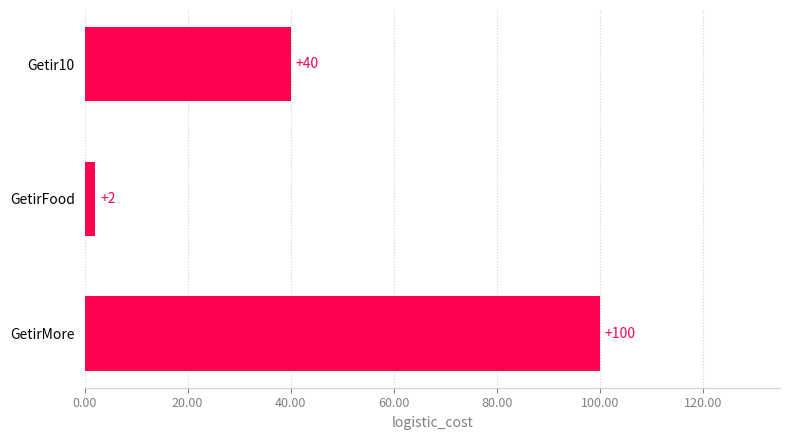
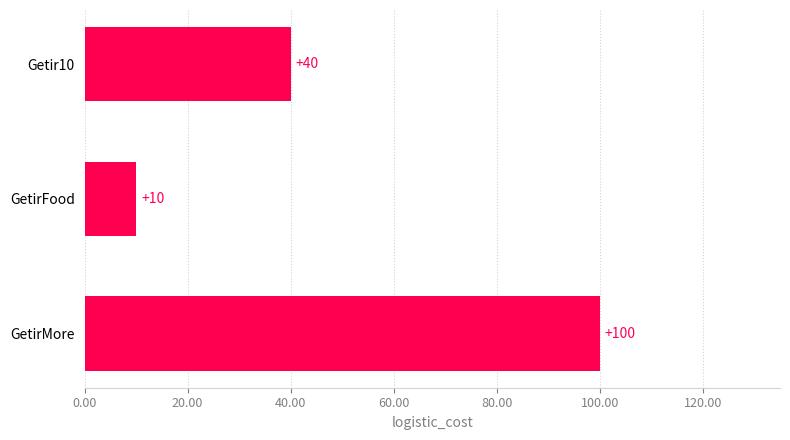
  {
    "Getir10": "+40",
-   "GetirFood": "+2",
+   "GetirFood": "+10",
    "GetirMore": "+100"
  }
